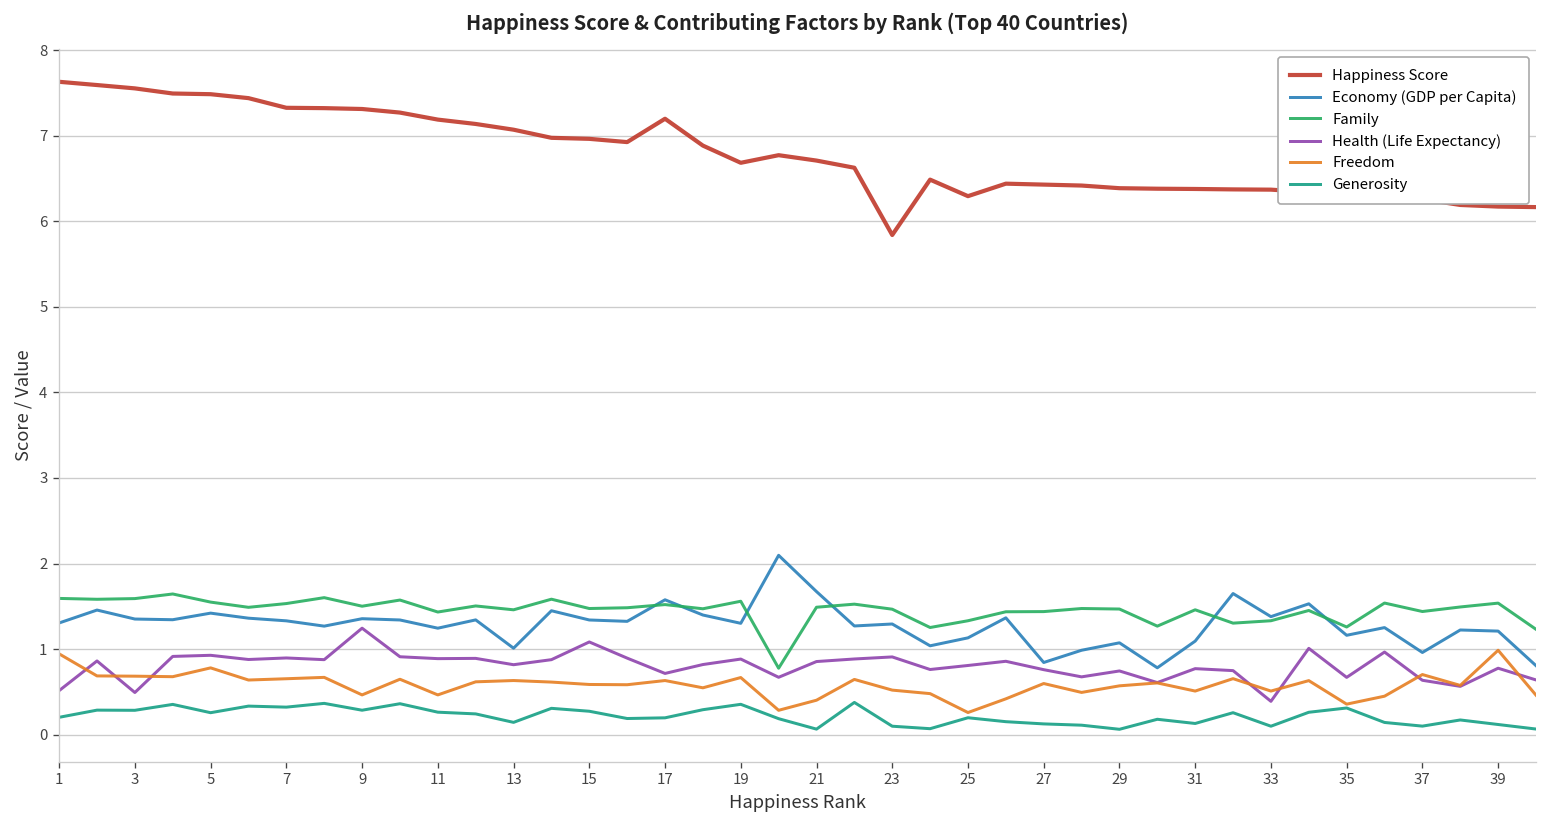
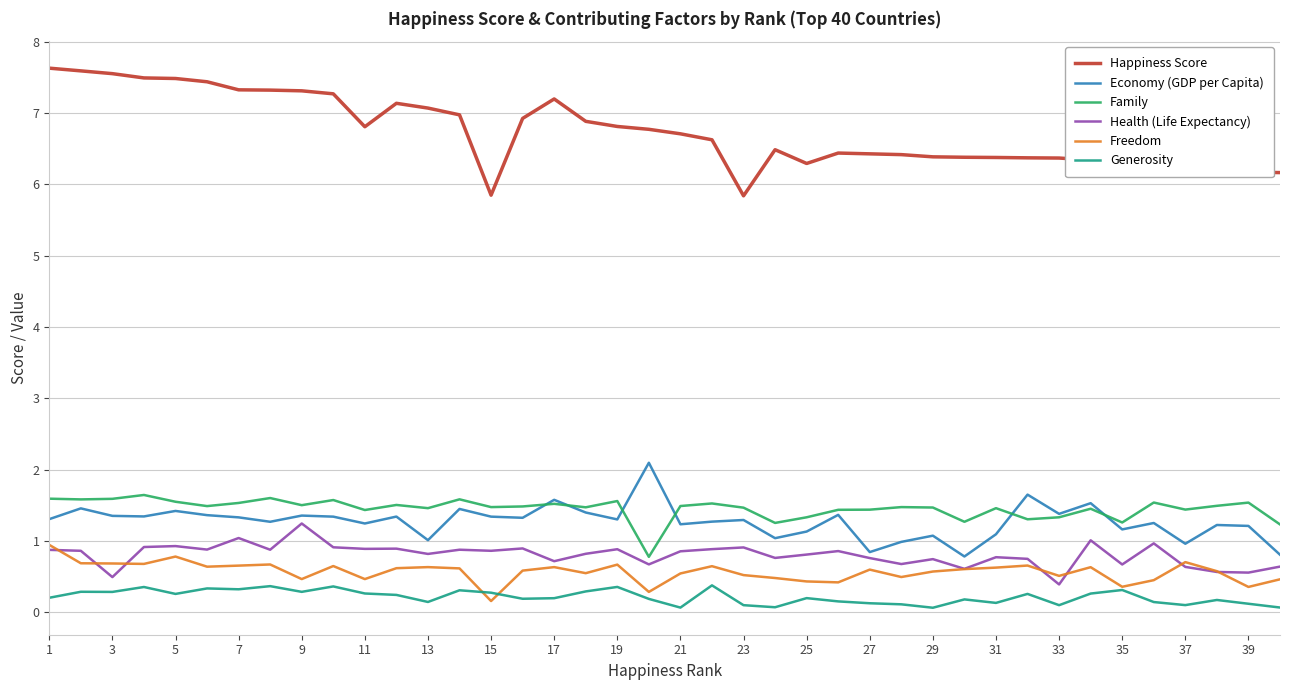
  {
    "Happiness Score": {
      "1": 7.6,
      "3": 7.6,
      "5": 7.5,
      "7": 7.3,
      "9": 7.3,
-     "11": 7.2,
+     "11": 6.8,
      "13": 7.1,
-     "15": 7.0,
+     "15": 5.9,
      "17": 7.2,
-     "19": 6.7,
+     "19": 6.8,
      "21": 6.7,
      "23": 5.8,
      "25": 6.3,
      "27": 6.4,
      "29": 6.4,
      "31": 6.4,
      "33": 6.4
    },
    "Economy (GDP per Capita)": {
      "1": 1.3,
      "3": 1.4,
      "5": 1.4,
      "7": 1.3,
      "9": 1.4,
      "11": 1.2,
      "13": 1.0,
      "15": 1.3,
      "17": 1.6,
      "19": 1.3,
-     "21": 1.7,
+     "21": 1.2,
      "23": 1.3,
      "25": 1.1,
      "27": 0.8,
      "29": 1.1,
      "31": 1.1,
      "33": 1.4,
      "35": 1.2,
      "37": 1.0,
      "39": 1.2
    },
    "Health (Life Expectancy)": {
-     "1": 0.5,
+     "1": 0.9,
      "3": 0.5,
      "5": 0.9,
-     "7": 0.9,
+     "7": 1.0,
      "9": 1.2,
      "11": 0.9,
      "13": 0.8,
-     "15": 1.1,
+     "15": 0.9,
      "17": 0.7,
      "19": 0.9,
      "21": 0.9,
      "23": 0.9,
      "25": 0.8,
      "27": 0.8,
      "29": 0.7,
      "31": 0.8,
      "33": 0.4,
      "35": 0.7,
      "37": 0.6,
-     "39": 0.8
+     "39": 0.6
    },
    "Freedom": {
      "1": 0.9,
      "3": 0.7,
      "5": 0.8,
      "7": 0.7,
      "9": 0.5,
      "11": 0.5,
      "13": 0.6,
-     "15": 0.6,
+     "15": 0.2,
      "17": 0.6,
      "19": 0.7,
-     "21": 0.4,
+     "21": 0.5,
      "23": 0.5,
-     "25": 0.3,
+     "25": 0.4,
      "27": 0.6,
      "29": 0.6,
-     "31": 0.5,
+     "31": 0.6,
      "33": 0.5,
      "35": 0.4,
      "37": 0.7,
-     "39": 1.0
+     "39": 0.4
    }
  }
